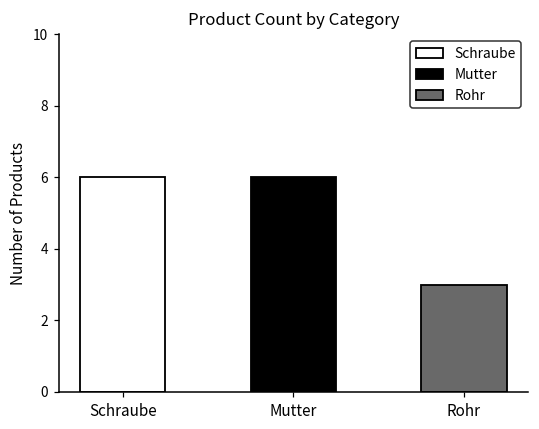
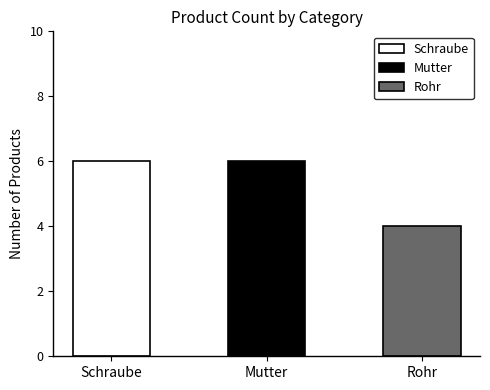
  {
    "Schraube": 6,
    "Mutter": 6,
-   "Rohr": 3
+   "Rohr": 4
  }
